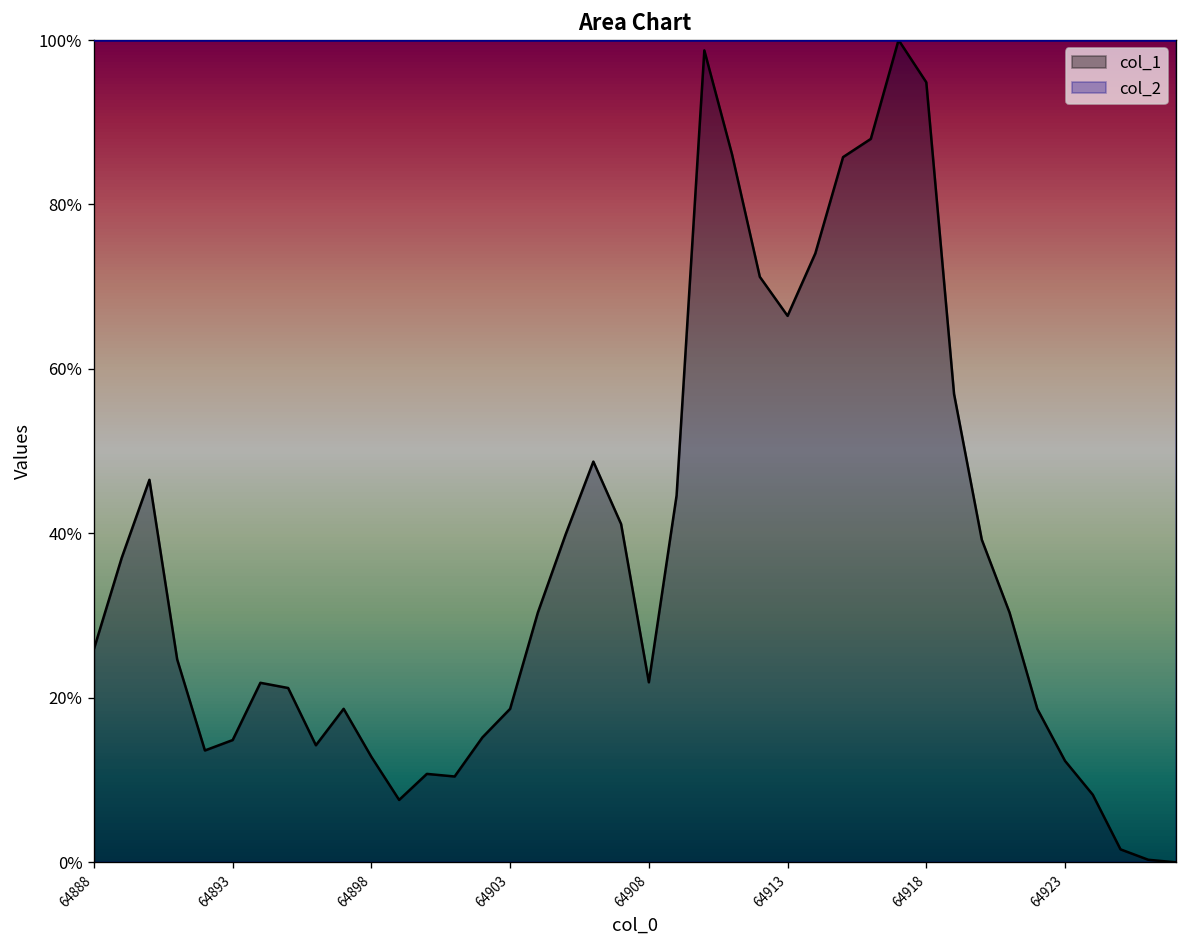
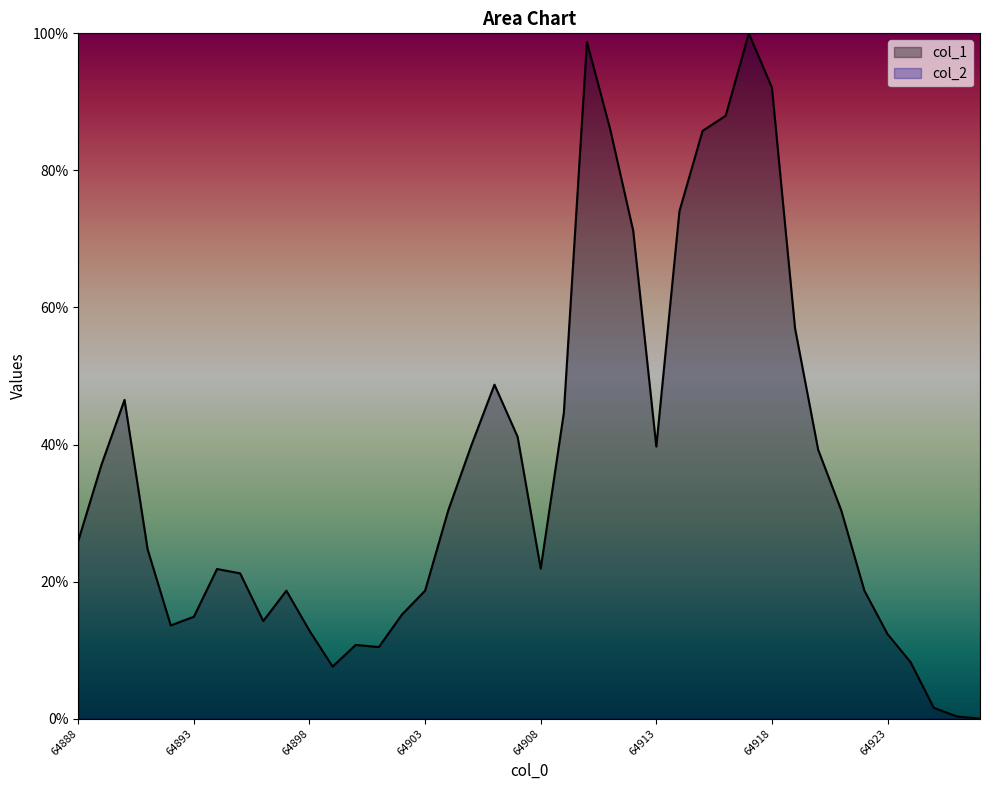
  {
    "col_1": {
      "64888": "26%",
      "64893": "15%",
      "64898": "13%",
      "64903": "19%",
      "64908": "22%",
-     "64913": "66%",
-     "64918": "95%",
+     "64913": "40%",
+     "64918": "92%",
      "64923": "12%"
    },
    "col_2": {
      "64888": "100%",
      "64893": "100%",
      "64898": "100%",
      "64903": "100%",
      "64908": "100%",
      "64913": "100%",
      "64918": "100%",
      "64923": "100%"
    }
  }
